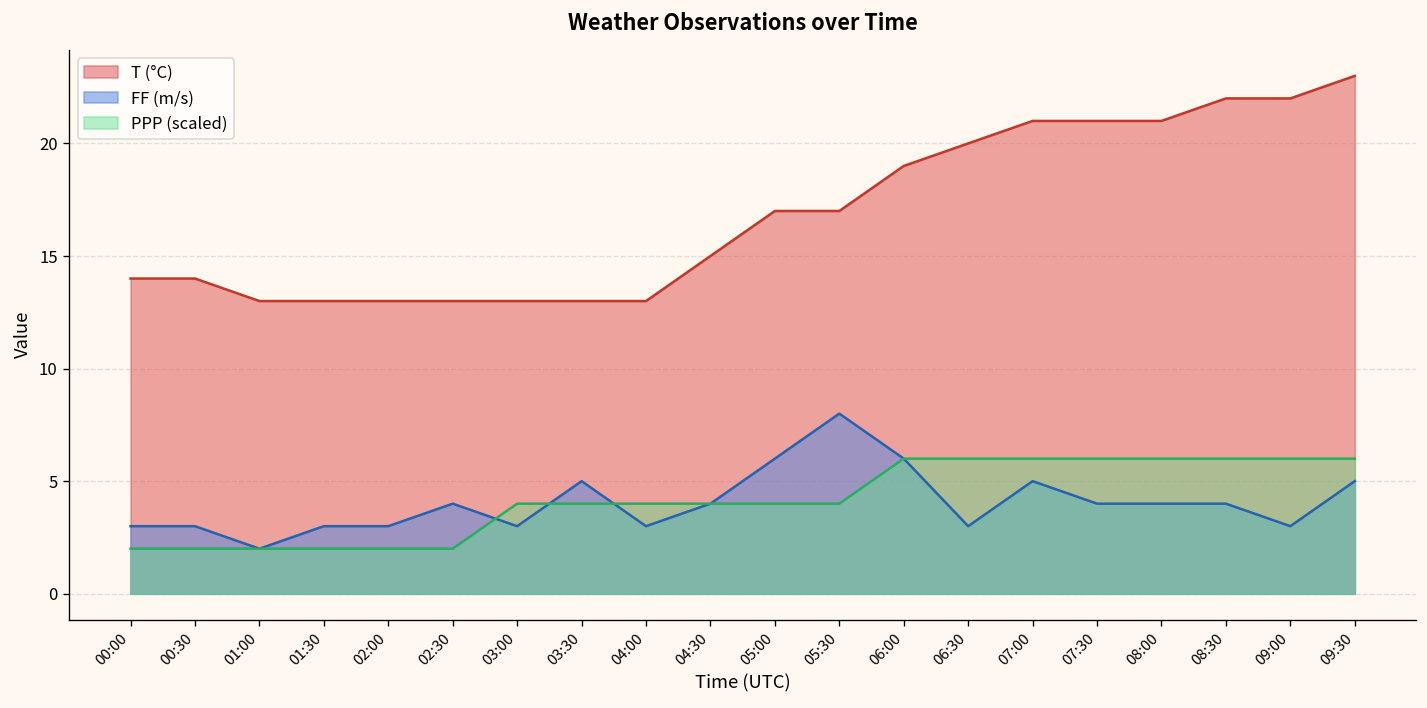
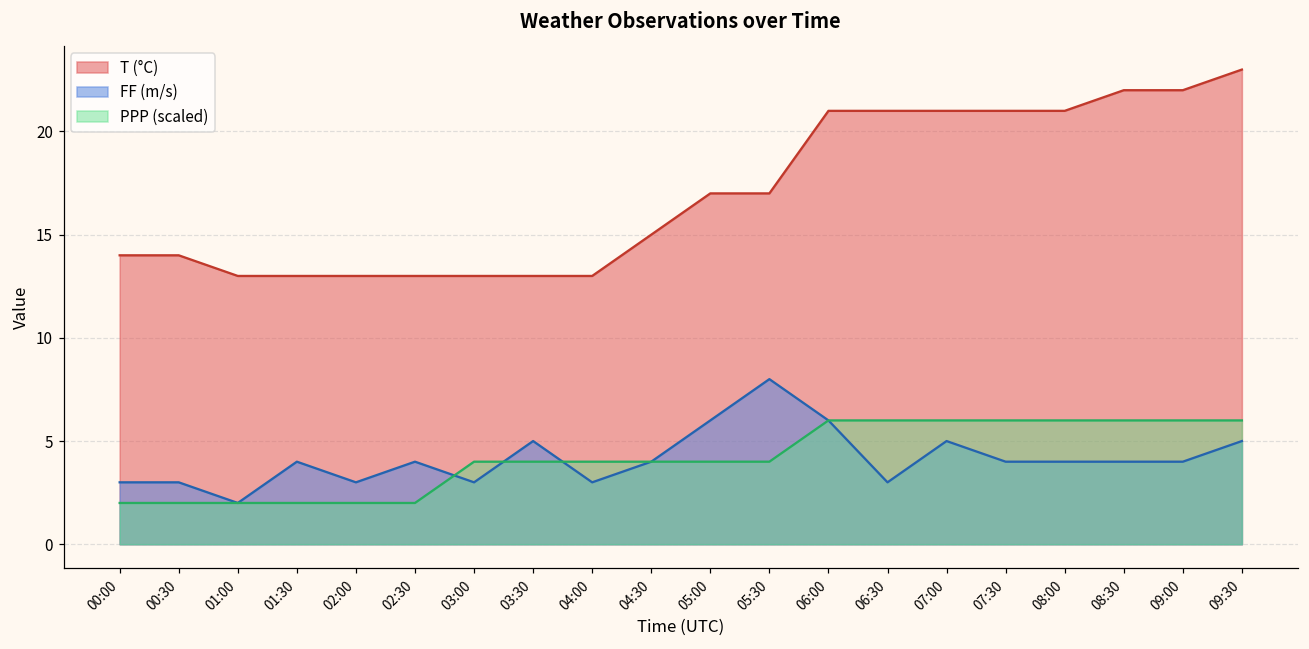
  {
    "T (°C)": {
      "00:00": 14,
      "00:30": 14,
      "01:00": 13,
      "01:30": 13,
      "02:00": 13,
      "02:30": 13,
      "03:00": 13,
      "03:30": 13,
      "04:00": 13,
      "04:30": 15,
      "05:00": 17,
      "05:30": 17,
-     "06:00": 19,
-     "06:30": 20,
+     "06:00": 21,
+     "06:30": 21,
      "07:00": 21,
      "07:30": 21,
      "08:00": 21,
      "08:30": 22,
      "09:00": 22,
      "09:30": 23
    },
    "FF (m/s)": {
      "00:00": 3,
      "00:30": 3,
-     "01:30": 3,
+     "01:30": 4,
      "02:00": 3,
      "02:30": 4,
      "03:00": 3,
      "03:30": 5,
      "04:00": 3,
      "05:00": 6,
      "05:30": 8,
      "06:30": 3,
      "07:00": 5,
      "07:30": 4,
      "08:00": 4,
      "08:30": 4,
-     "09:00": 3,
+     "09:00": 4,
      "09:30": 5
    },
    "PPP (scaled)": {
      "00:00": 2,
      "00:30": 2,
      "01:30": 2,
      "02:00": 2,
      "02:30": 2,
      "03:00": 4,
      "03:30": 4,
      "04:00": 4,
      "05:00": 4,
      "05:30": 4,
      "06:30": 6,
      "07:00": 6,
      "07:30": 6,
      "08:00": 6,
      "08:30": 6,
      "09:00": 6,
      "09:30": 6
    }
  }
